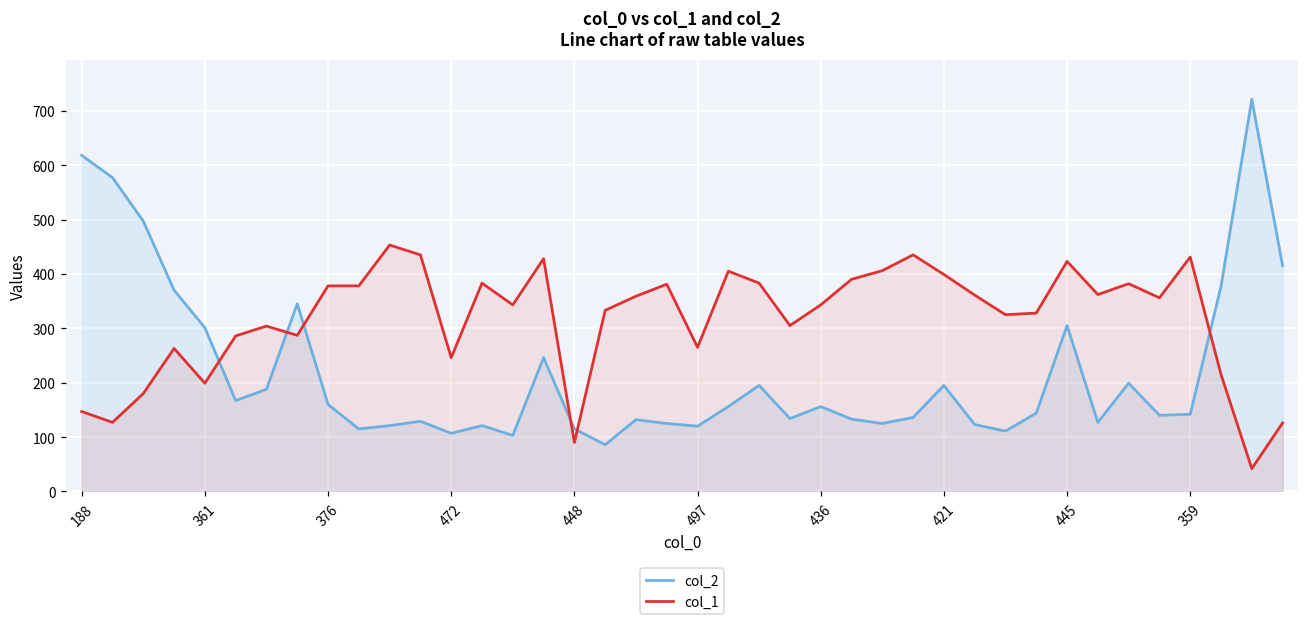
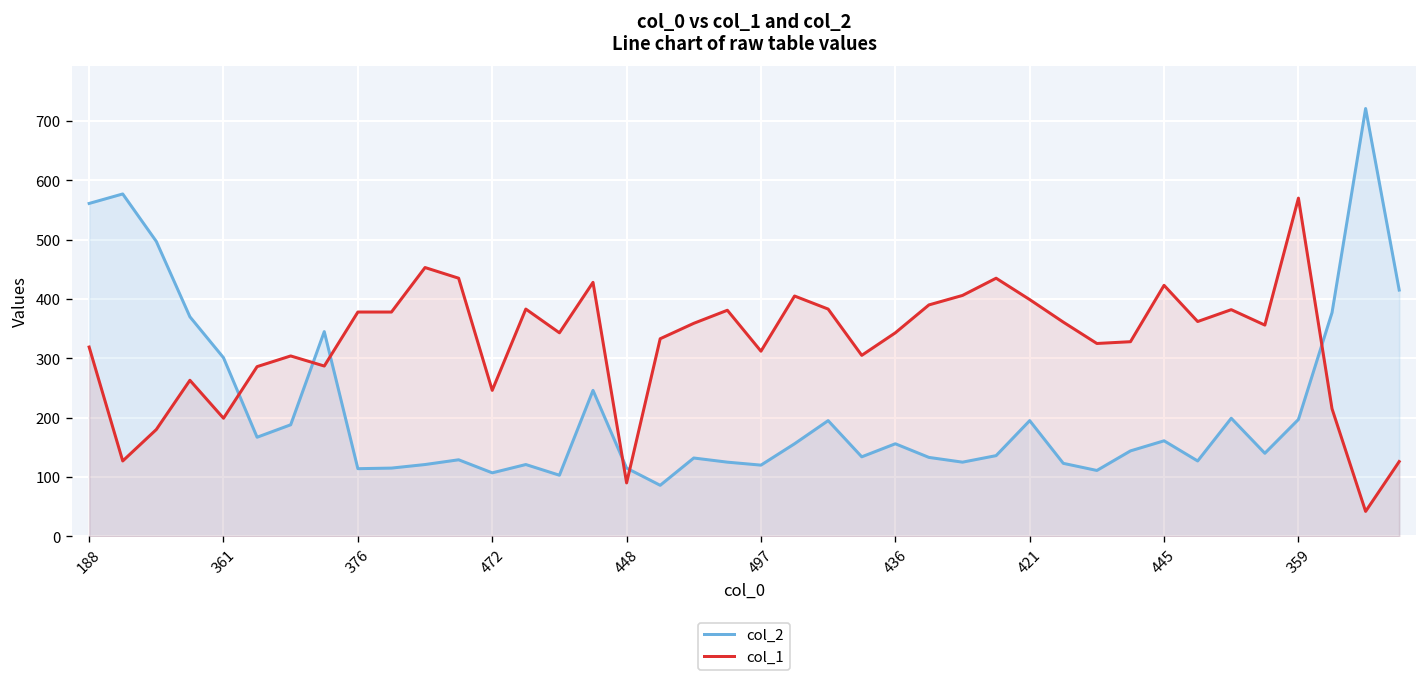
  {
    "col_2": {
-     "188": 620,
+     "188": 560,
      "361": 300,
-     "376": 160,
+     "376": 110,
      "472": 110,
      "448": 120,
      "497": 120,
      "436": 160,
      "421": 200,
-     "445": 310,
-     "359": 140
+     "445": 160,
+     "359": 200
    },
    "col_1": {
-     "188": 150,
+     "188": 320,
      "361": 200,
      "376": 380,
      "472": 250,
      "448": 90,
-     "497": 270,
+     "497": 310,
      "436": 340,
      "421": 400,
      "445": 420,
-     "359": 430
+     "359": 570
    }
  }
